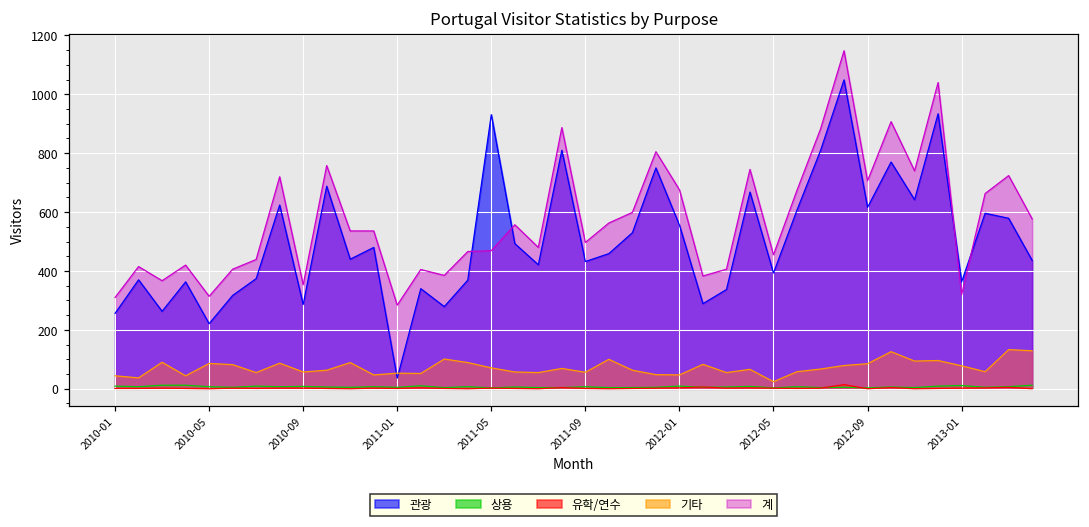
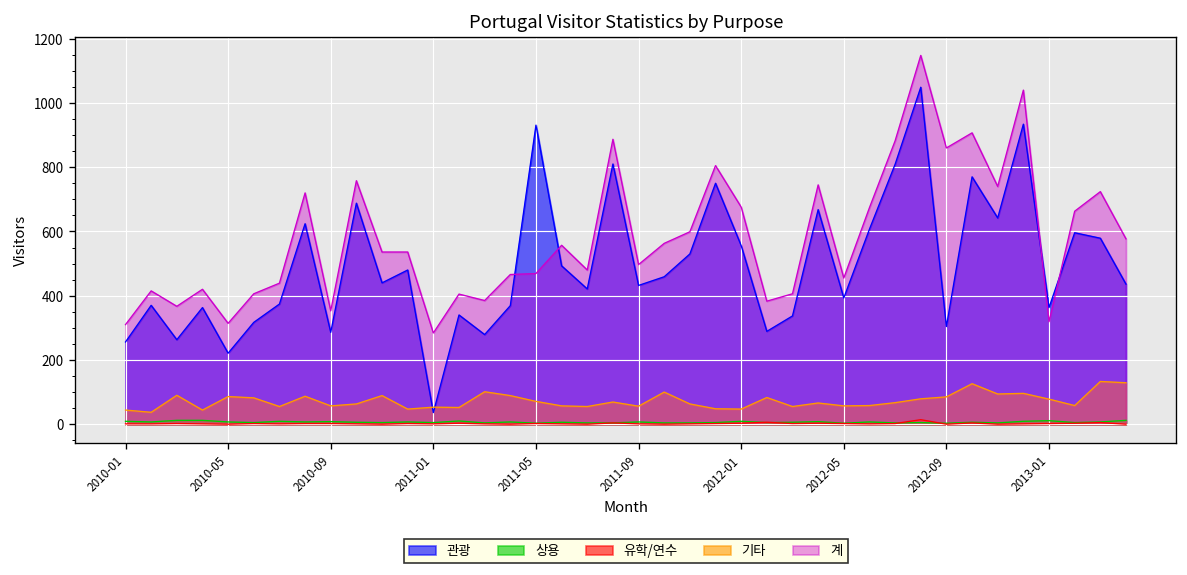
  {
    "관광": {
      "2010-01": 260,
      "2010-05": 220,
      "2010-09": 290,
      "2011-01": 40,
      "2011-05": 930,
      "2011-09": 430,
      "2012-01": 560,
      "2012-05": 390,
-     "2012-09": 620,
+     "2012-09": 300,
      "2013-01": 360
    },
    "기타": {
      "2010-01": 40,
      "2010-05": 90,
      "2010-09": 60,
      "2011-01": 50,
      "2011-05": 70,
      "2011-09": 60,
      "2012-01": 50,
-     "2012-05": 20,
+     "2012-05": 60,
      "2012-09": 90,
      "2013-01": 80
    },
    "계": {
      "2010-01": 310,
      "2010-05": 310,
      "2010-09": 350,
      "2011-01": 280,
      "2011-05": 470,
      "2011-09": 500,
      "2012-01": 680,
      "2012-05": 460,
-     "2012-09": 710,
+     "2012-09": 860,
      "2013-01": 320
    }
  }
